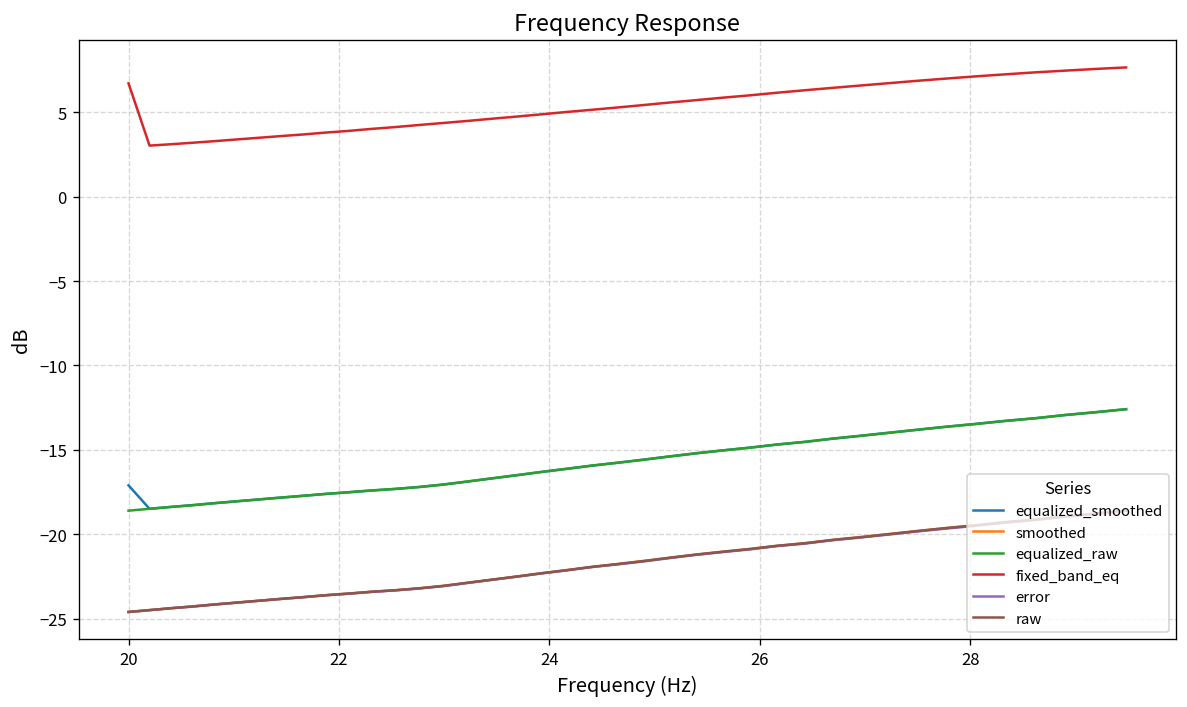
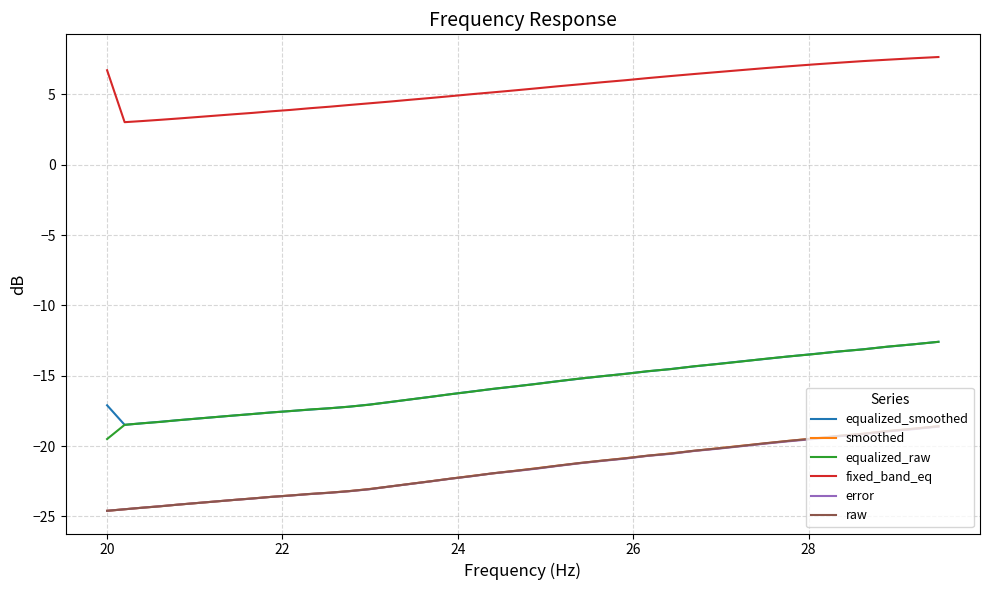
  {
    "equalized_smoothed": {
      "20": -17.1
    },
    "equalized_raw": {
-     "20": -18.6
+     "20": -19.5
    },
    "fixed_band_eq": {
      "20": 6.7
    }
  }
